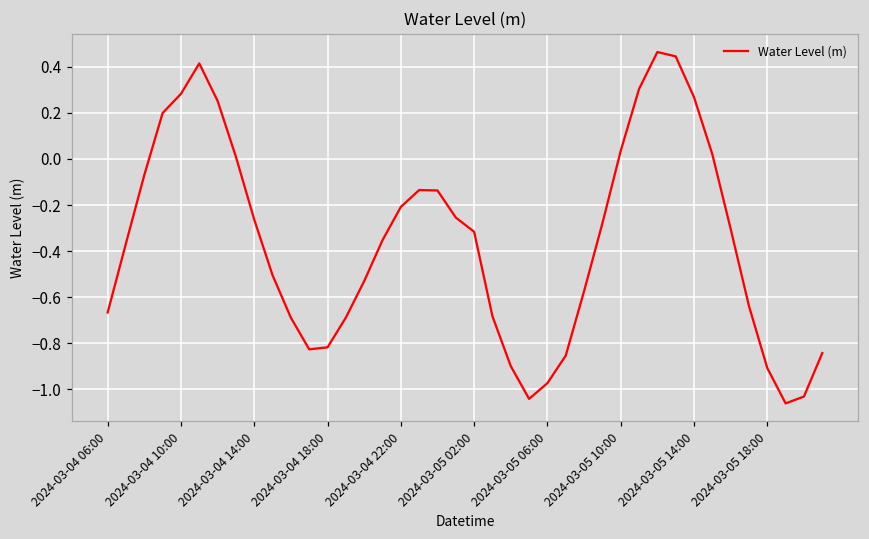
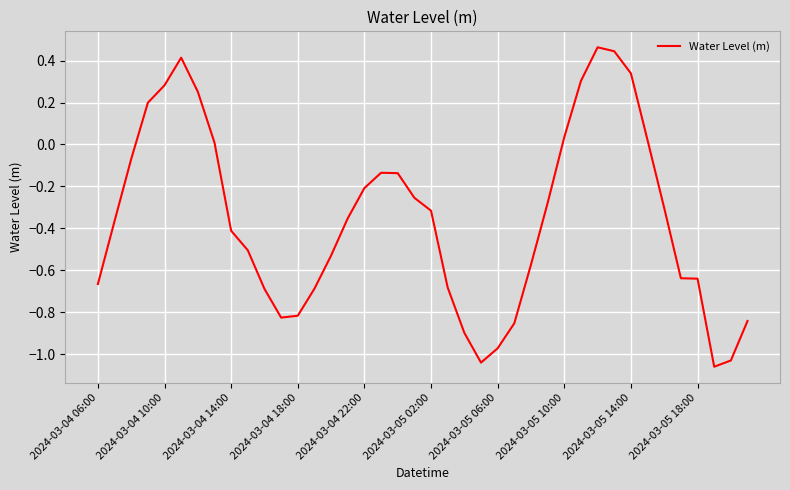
  {
    "2024-03-04 06:00": -0.67,
    "2024-03-04 10:00": 0.28,
-   "2024-03-04 14:00": -0.26,
+   "2024-03-04 14:00": -0.41,
    "2024-03-04 18:00": -0.82,
    "2024-03-04 22:00": -0.21,
    "2024-03-05 02:00": -0.32,
    "2024-03-05 06:00": -0.97,
    "2024-03-05 10:00": 0.03,
-   "2024-03-05 14:00": 0.27,
-   "2024-03-05 18:00": -0.91
+   "2024-03-05 14:00": 0.34,
+   "2024-03-05 18:00": -0.64
  }
